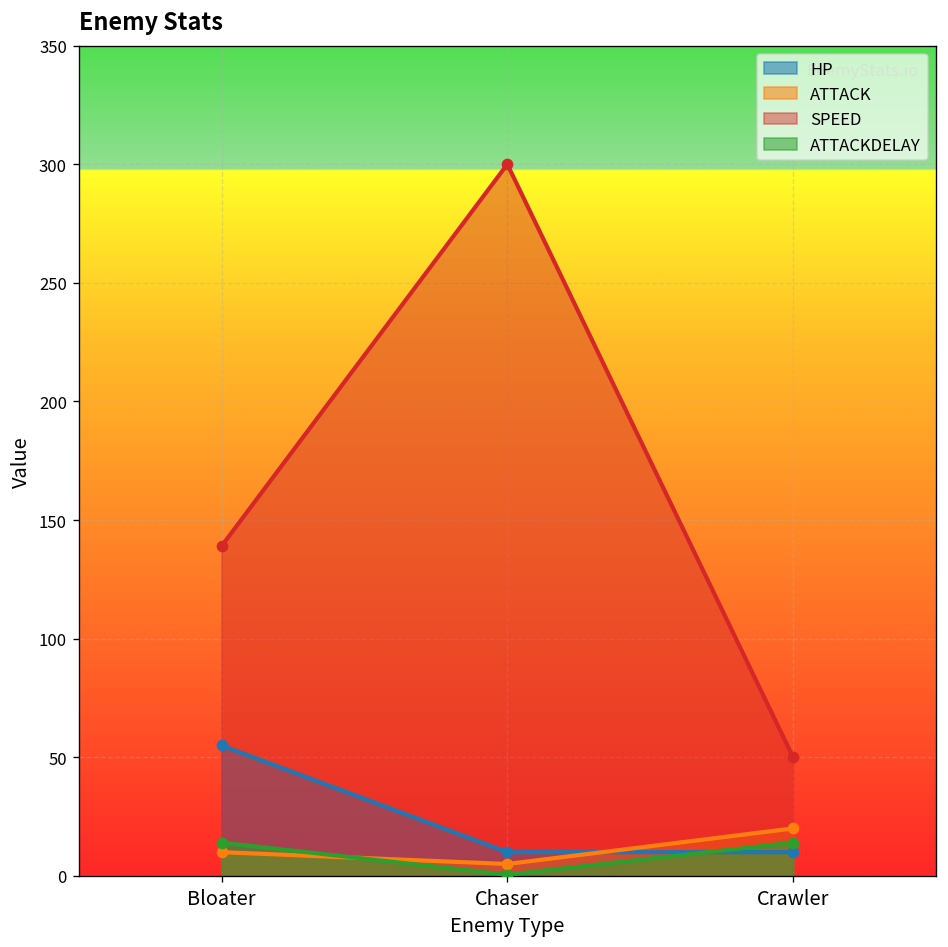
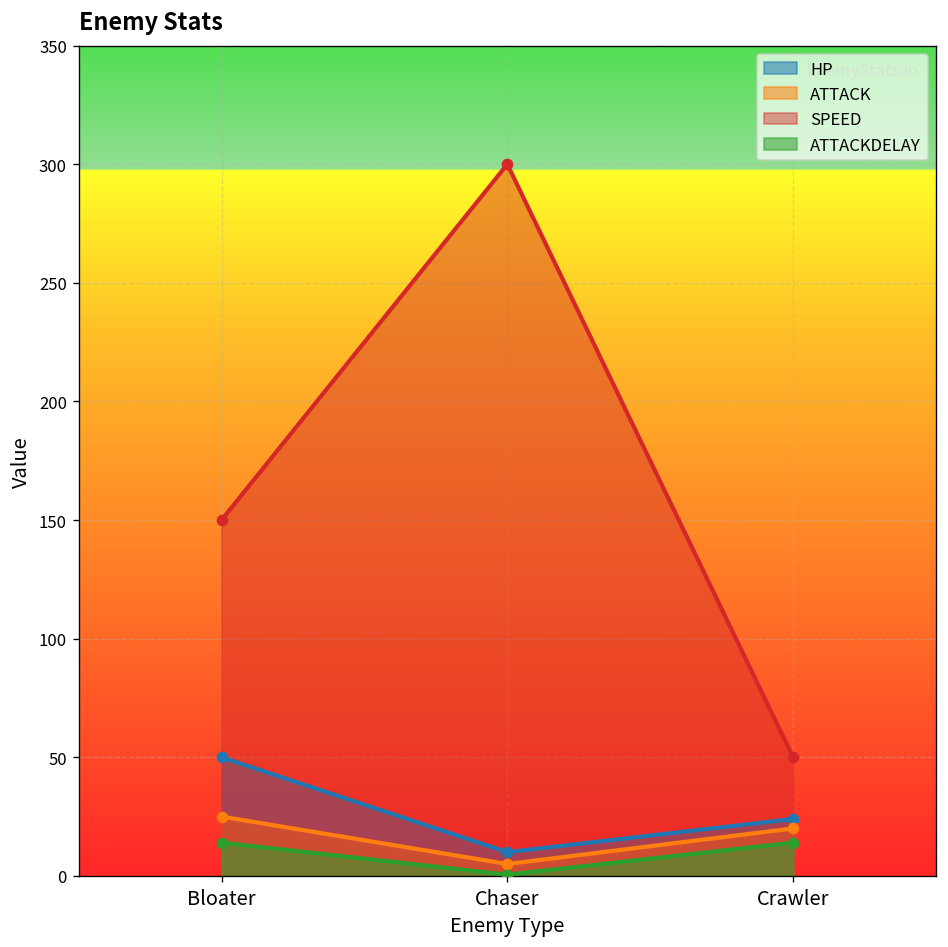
  {
    "HP": {
-     "Bloater": 55,
+     "Bloater": 50,
      "Chaser": 10,
-     "Crawler": 10
+     "Crawler": 24
    },
    "ATTACK": {
-     "Bloater": 10,
+     "Bloater": 25,
      "Chaser": 5,
      "Crawler": 20
    },
    "SPEED": {
-     "Bloater": 139,
+     "Bloater": 150,
      "Chaser": 300,
      "Crawler": 50
    },
    "ATTACKDELAY": {
      "Bloater": 14,
      "Chaser": 1,
      "Crawler": 14
    }
  }
